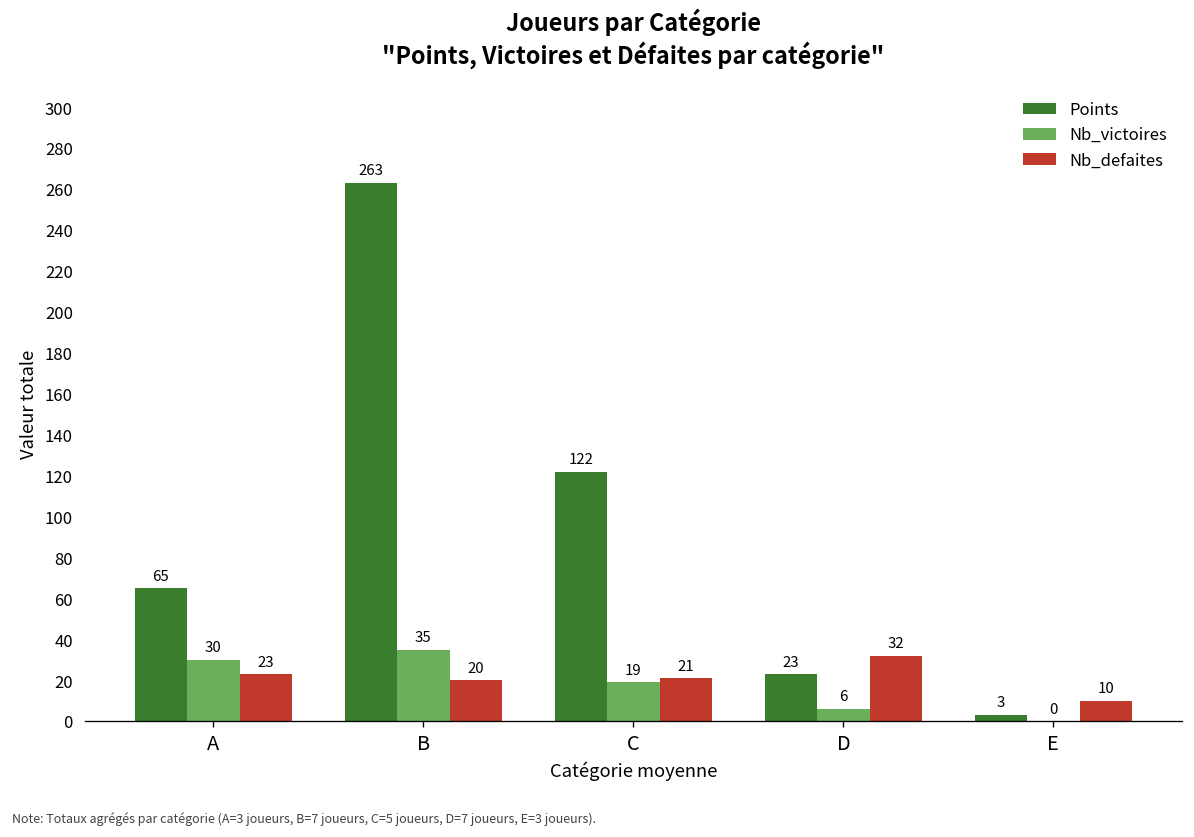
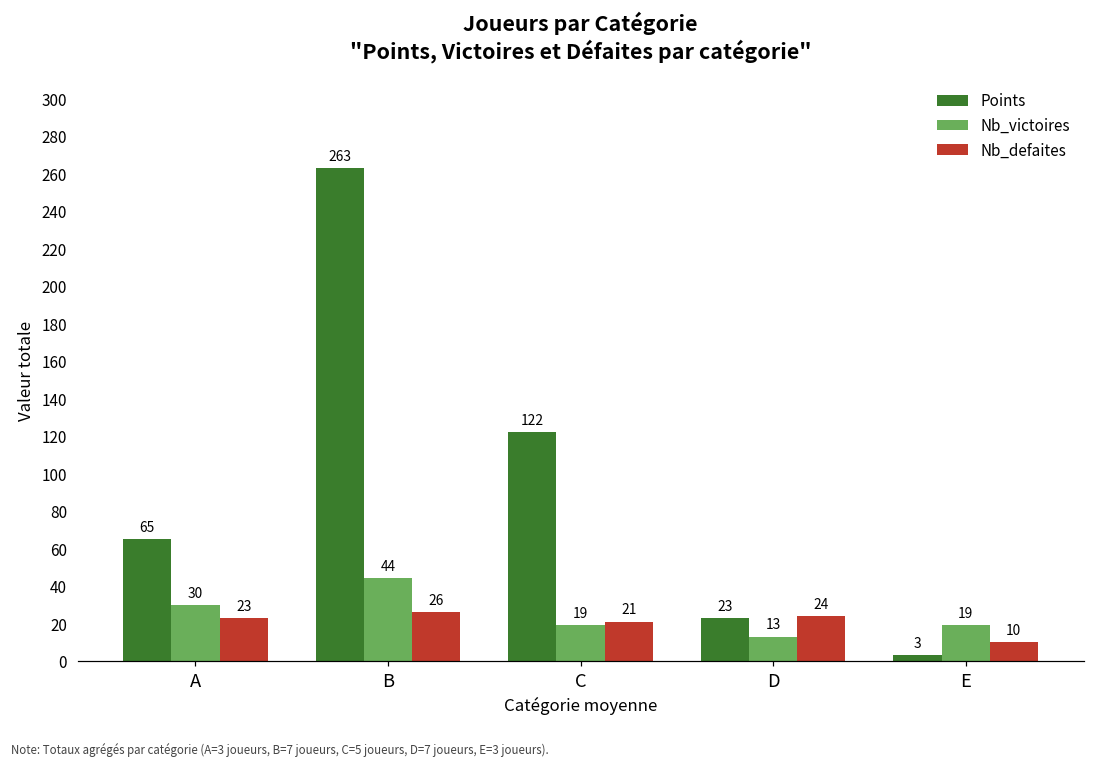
  {
    "Points": {
      "A": 65,
      "B": 263,
      "C": 122,
      "D": 23,
      "E": 3
    },
    "Nb_victoires": {
      "A": 30,
-     "B": 35,
+     "B": 44,
      "C": 19,
-     "D": 6,
-     "E": 0
+     "D": 13,
+     "E": 19
    },
    "Nb_defaites": {
      "A": 23,
-     "B": 20,
+     "B": 26,
      "C": 21,
-     "D": 32,
+     "D": 24,
      "E": 10
    }
  }
